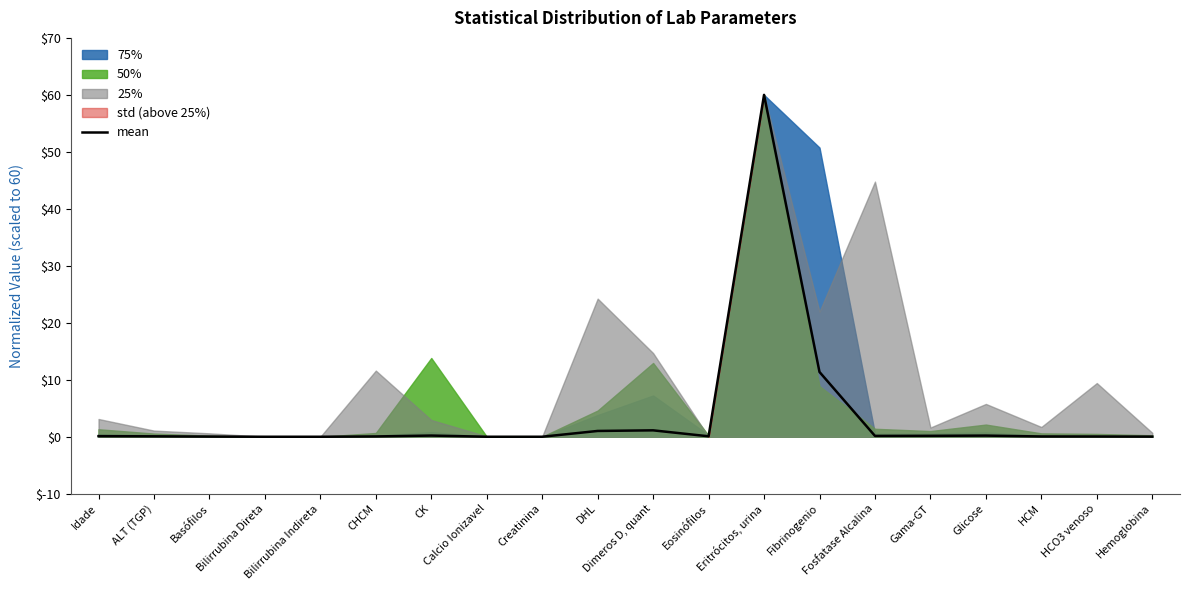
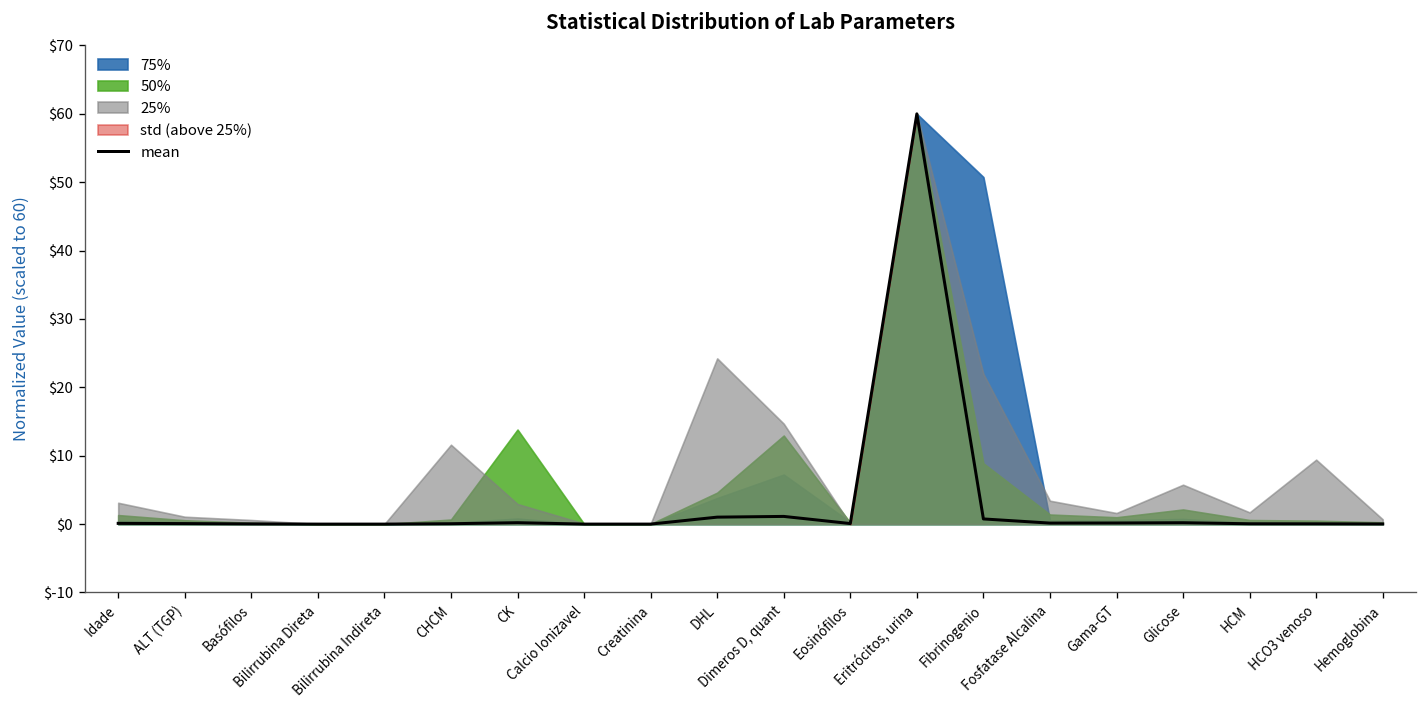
  {
    "mean": {
      "CK": "$0",
      "DHL": "$1",
      "Dimeros D, quant": "$1",
-     "Fibrinogenio": "$11",
+     "Fibrinogenio": "$1",
      "Glicose": "$0"
    },
    "75%": {
      "CK": "$1",
      "DHL": "$4",
      "Dimeros D, quant": "$7",
      "Fibrinogenio": "$51",
      "Glicose": "$1"
    },
    "50%": {
      "Idade": "$1",
      "CHCM": "$1",
      "CK": "$14",
      "DHL": "$5",
      "Dimeros D, quant": "$13",
      "Fibrinogenio": "$9",
      "Fosfatase Alcalina": "$1",
      "Glicose": "$2"
    },
    "25%": {
      "Idade": "$3",
      "ALT (TGP)": "$1",
      "CHCM": "$12",
      "CK": "$3",
      "DHL": "$24",
      "Dimeros D, quant": "$15",
      "Fibrinogenio": "$22",
-     "Fosfatase Alcalina": "$45",
+     "Fosfatase Alcalina": "$3",
      "Gama-GT": "$2",
      "Glicose": "$6",
      "HCM": "$2",
      "HCO3 venoso": "$9"
    }
  }
